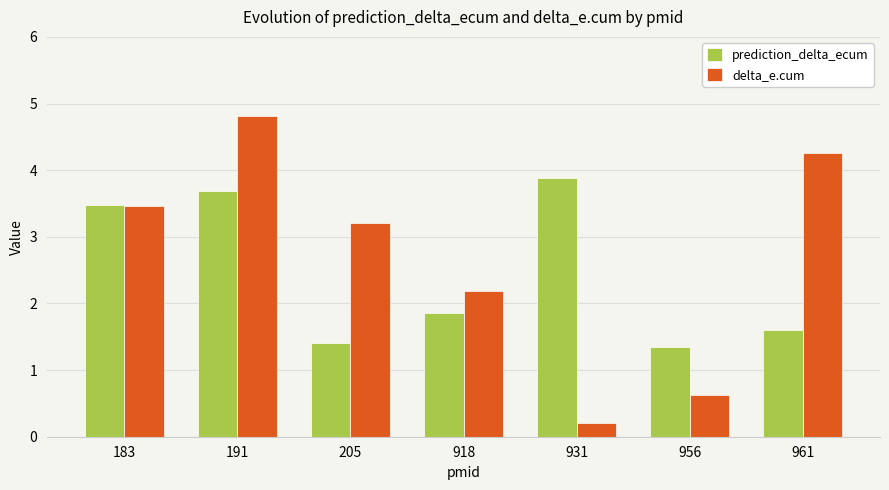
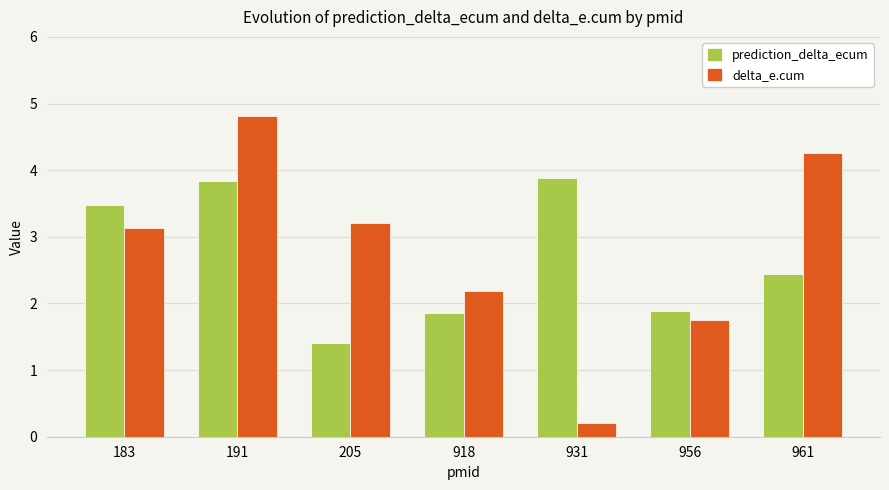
  {
    "prediction_delta_ecum": {
      "183": 3.5,
-     "191": 3.7,
+     "191": 3.8,
      "205": 1.4,
      "918": 1.9,
      "931": 3.9,
-     "956": 1.3,
-     "961": 1.6
+     "956": 1.9,
+     "961": 2.4
    },
    "delta_e.cum": {
-     "183": 3.5,
+     "183": 3.1,
      "191": 4.8,
      "205": 3.2,
      "918": 2.2,
      "931": 0.2,
-     "956": 0.6,
+     "956": 1.8,
      "961": 4.3
    }
  }
